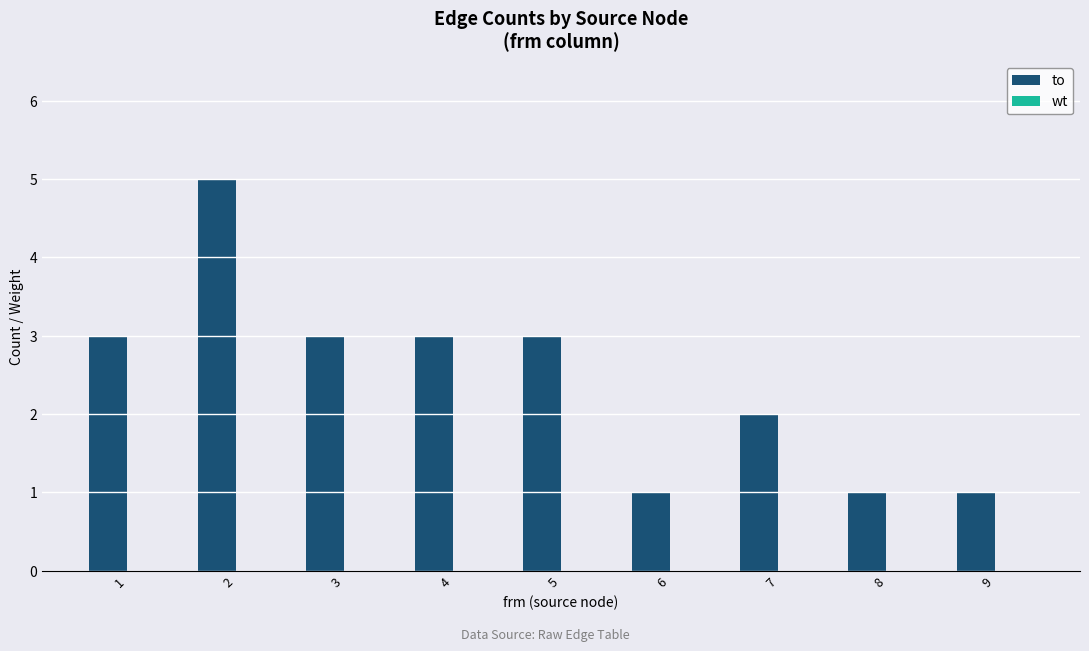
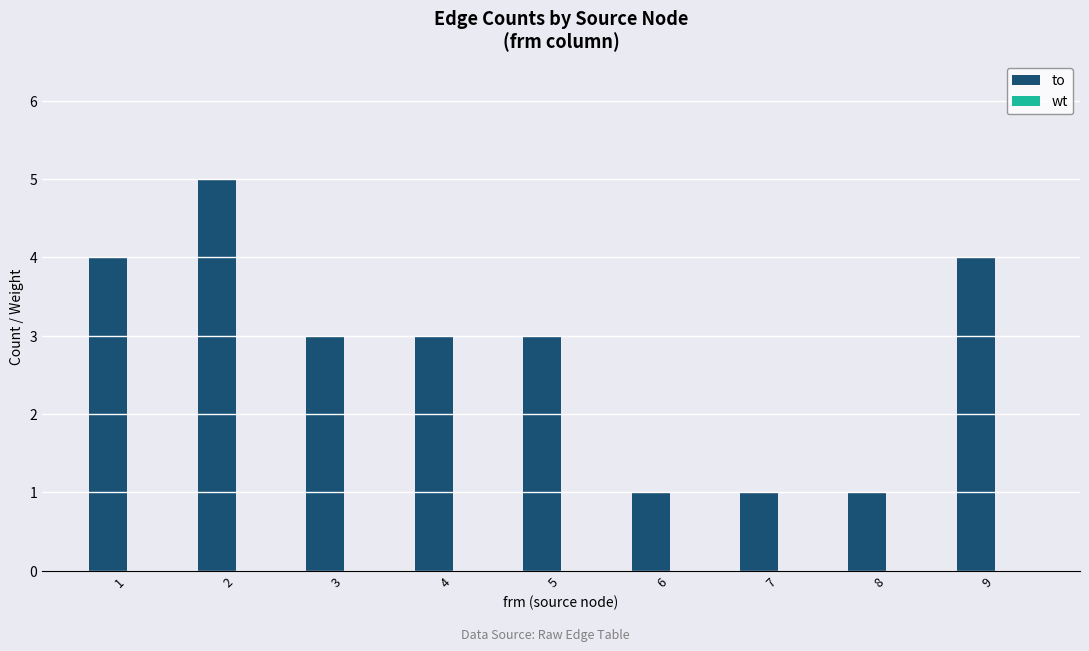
  {
    "to": {
-     "1": 3,
+     "1": 4,
      "2": 5,
      "3": 3,
      "4": 3,
      "5": 3,
      "6": 1,
-     "7": 2,
+     "7": 1,
      "8": 1,
-     "9": 1
+     "9": 4
    },
    "wt": {
      "1": 0,
      "2": 0,
      "3": 0,
      "4": 0,
      "5": 0,
      "6": 0,
      "7": 0,
      "8": 0,
      "9": 0
    }
  }
